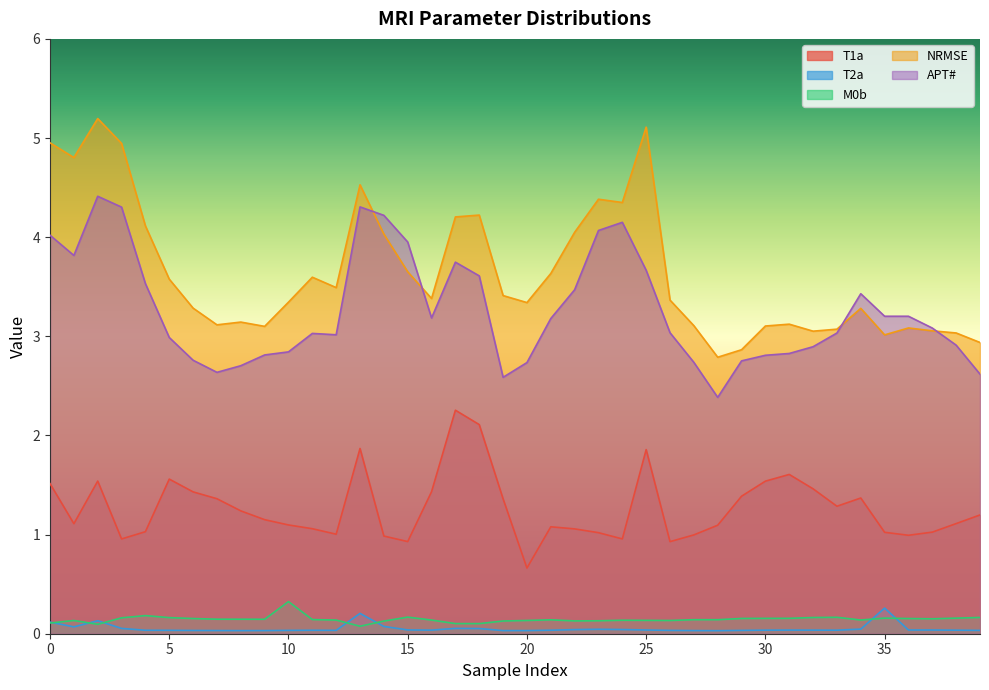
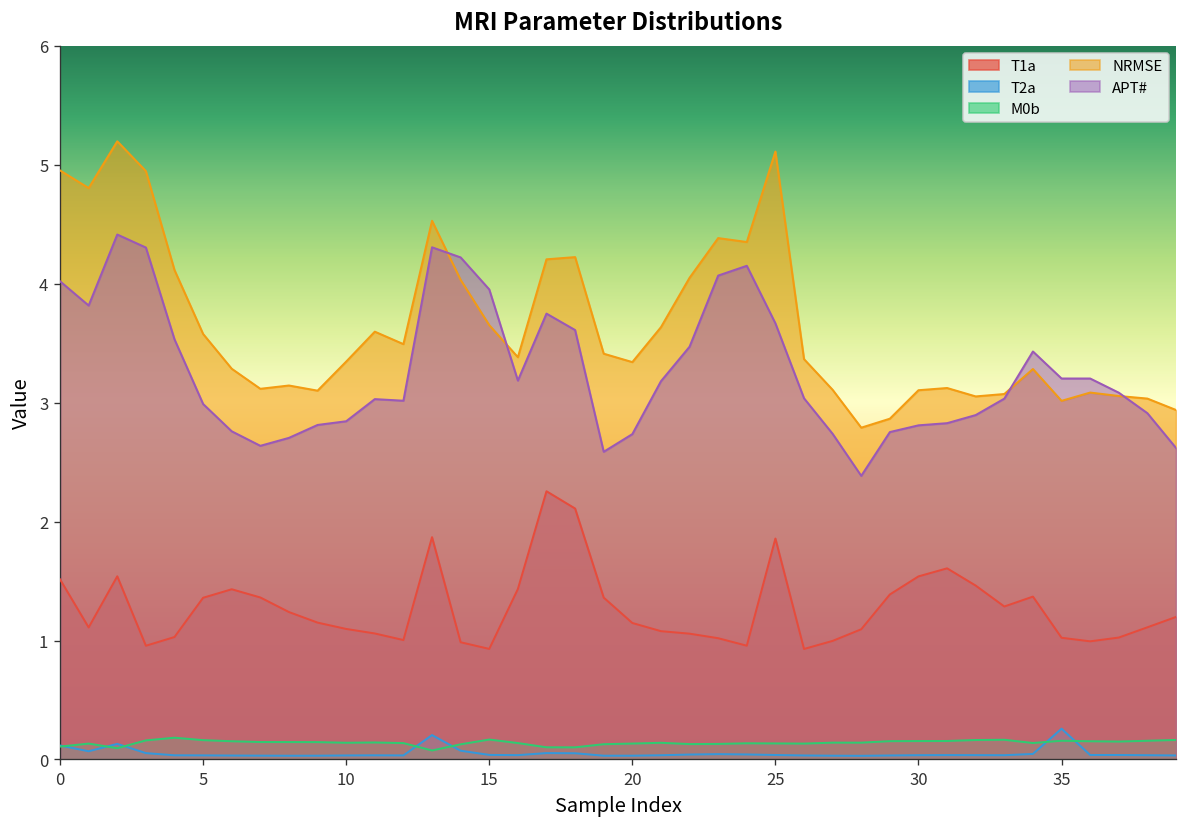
  {
    "T1a": {
      "0": 1.5,
-     "5": 1.6,
+     "5": 1.4,
      "10": 1.1,
      "15": 0.9,
-     "20": 0.7,
+     "20": 1.1,
      "25": 1.9,
      "30": 1.5,
      "35": 1.0
    },
    "T2a": {
      "5": 0.0,
      "10": 0.0,
      "15": 0.0,
      "20": 0.0,
      "25": 0.0,
      "30": 0.0,
      "35": 0.3
    },
    "M0b": {
      "5": 0.2,
-     "10": 0.3,
+     "10": 0.1,
      "15": 0.2,
      "20": 0.1,
      "25": 0.1,
      "30": 0.2,
      "35": 0.2
    },
    "NRMSE": {
      "0": 5.0,
      "5": 3.6,
      "10": 3.3,
      "15": 3.7,
      "20": 3.3,
      "25": 5.1,
      "30": 3.1,
      "35": 3.0
    },
    "APT#": {
      "0": 4.0,
      "5": 3.0,
      "10": 2.8,
      "15": 4.0,
      "20": 2.7,
      "25": 3.7,
      "30": 2.8,
      "35": 3.2
    }
  }
